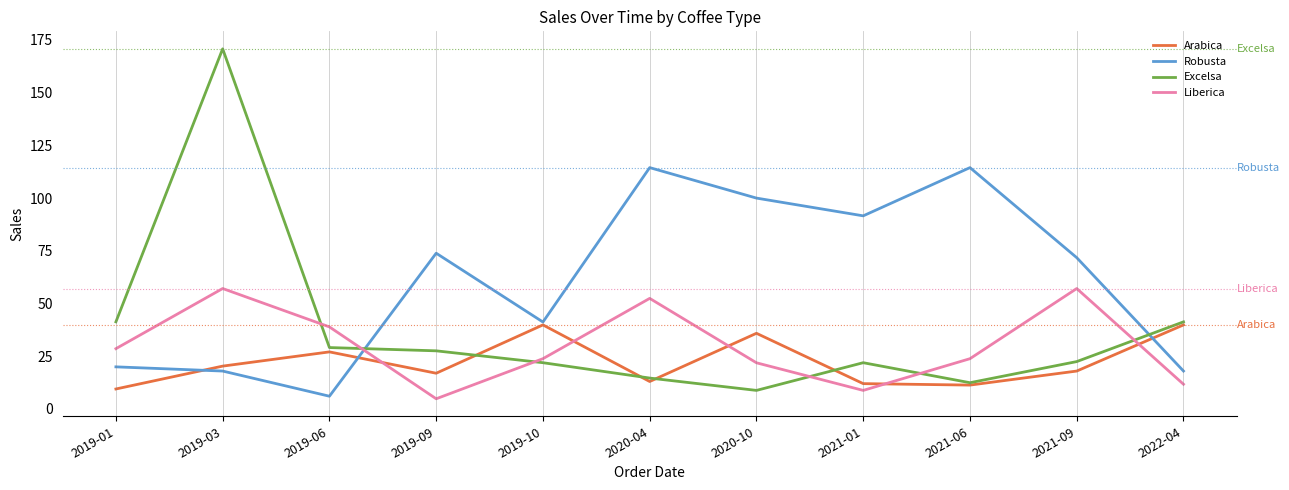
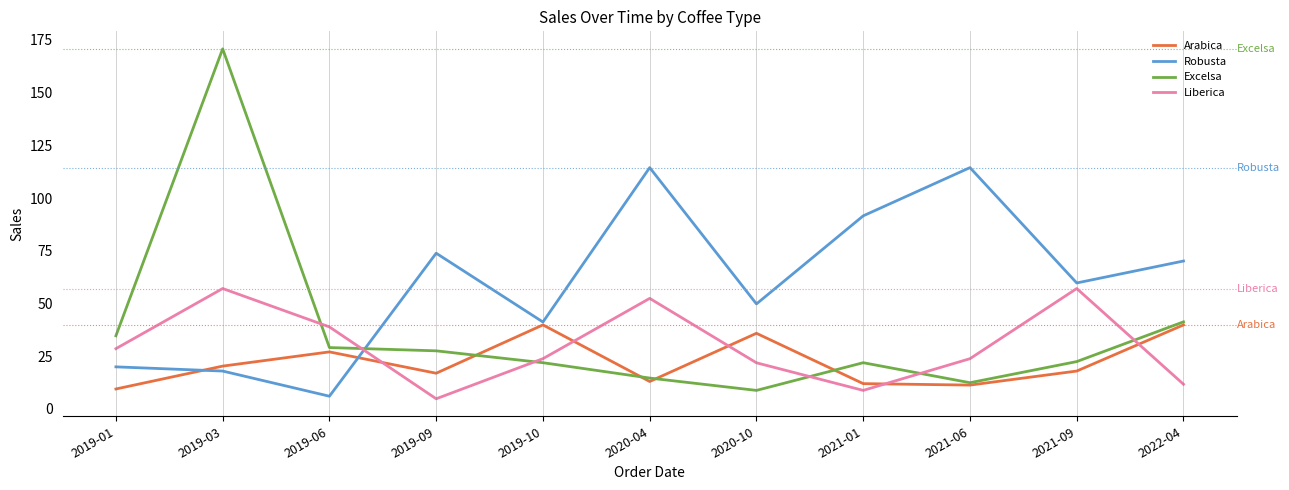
  {
    "Arabica": {
      "2019-01": 9,
      "2019-03": 20,
      "2019-06": 27,
      "2019-09": 17,
      "2019-10": 40,
      "2020-04": 13,
      "2020-10": 36,
      "2021-01": 12,
      "2021-09": 18,
      "2022-04": 40
    },
    "Robusta": {
      "2019-01": 20,
      "2019-03": 18,
      "2019-06": 6,
      "2019-09": 74,
      "2019-10": 41,
      "2020-04": 114,
-     "2020-10": 100,
+     "2020-10": 50,
      "2021-01": 92,
      "2021-06": 114,
-     "2021-09": 72,
-     "2022-04": 18
+     "2021-09": 60,
+     "2022-04": 70
    },
    "Excelsa": {
-     "2019-01": 41,
+     "2019-01": 35,
      "2019-03": 171,
      "2019-06": 29,
      "2019-09": 28,
      "2019-10": 22,
      "2020-04": 15,
      "2020-10": 9,
      "2021-01": 22,
      "2021-09": 22,
      "2022-04": 41
    },
    "Liberica": {
      "2019-01": 29,
      "2019-03": 57,
      "2019-06": 39,
      "2019-09": 5,
      "2019-10": 24,
      "2020-04": 52,
      "2020-10": 22,
      "2021-01": 9,
      "2021-06": 24,
      "2021-09": 57,
      "2022-04": 12
    }
  }
